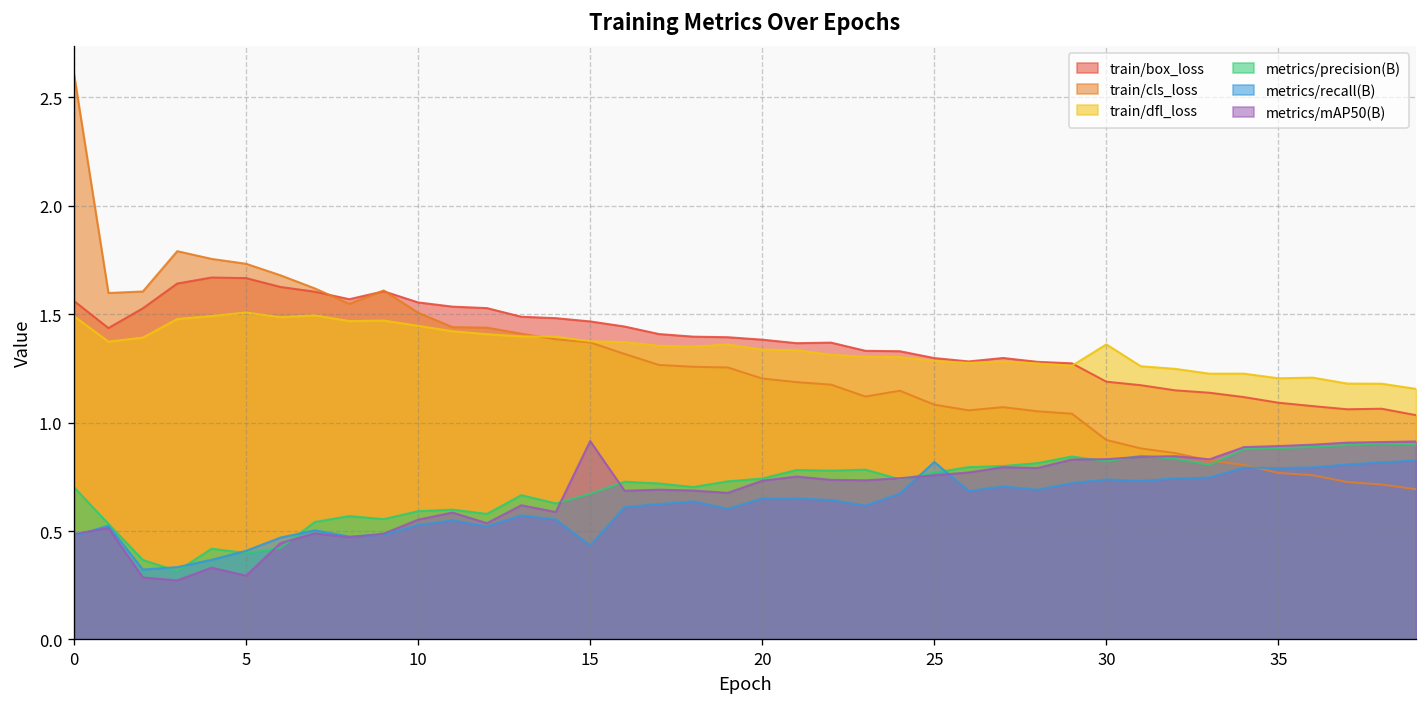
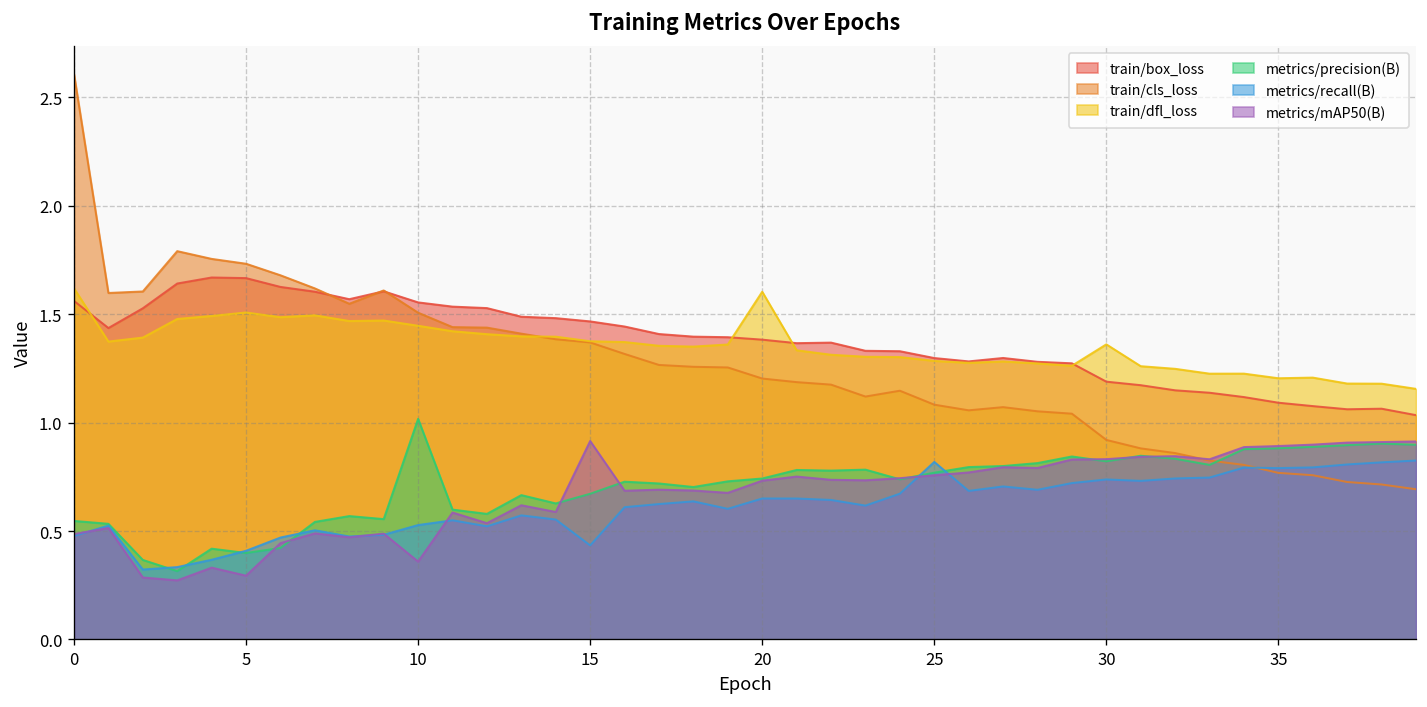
  {
    "train/dfl_loss": {
-     "0": 1.49,
+     "0": 1.62,
      "5": 1.51,
      "10": 1.45,
-     "20": 1.34,
+     "20": 1.60,
      "30": 1.36,
      "35": 1.20
    },
    "metrics/precision(B)": {
-     "0": 0.70,
-     "10": 0.59,
+     "0": 0.55,
+     "10": 1.02,
      "15": 0.67
    },
    "metrics/recall(B)": {
      "10": 0.53,
      "15": 0.43,
      "20": 0.65,
      "25": 0.82,
      "30": 0.74,
      "35": 0.79
    },
    "metrics/mAP50(B)": {
      "5": 0.29,
-     "10": 0.55,
+     "10": 0.36,
      "15": 0.92
    }
  }
